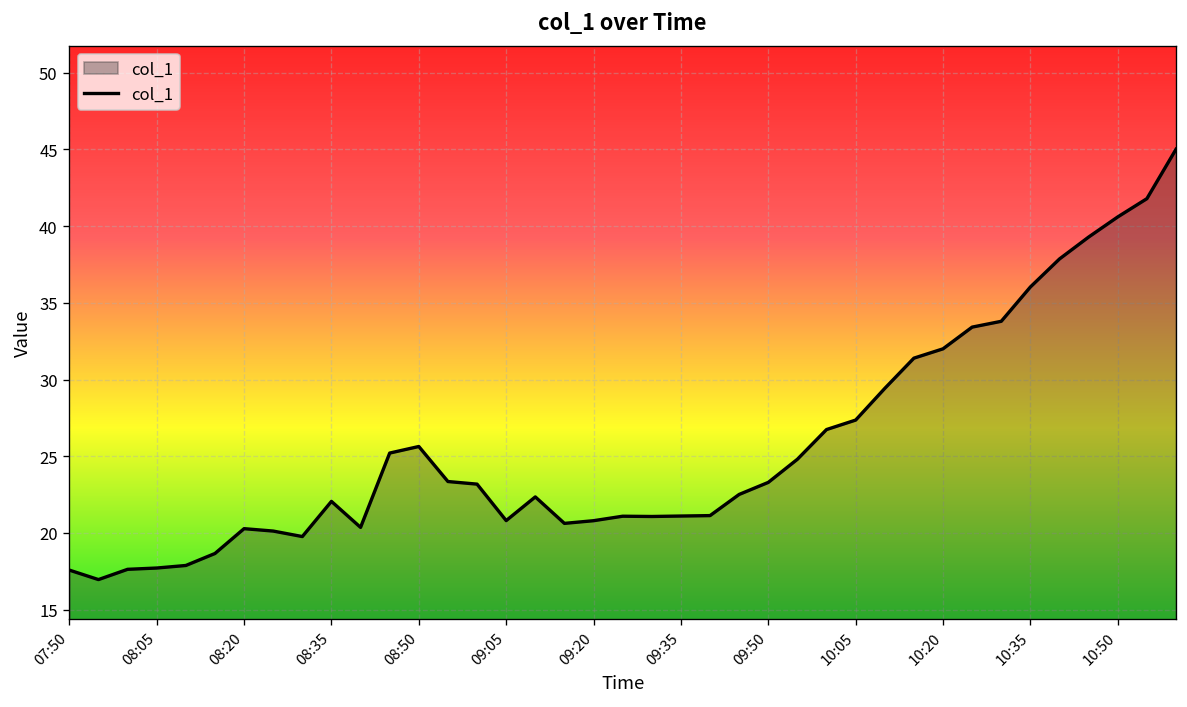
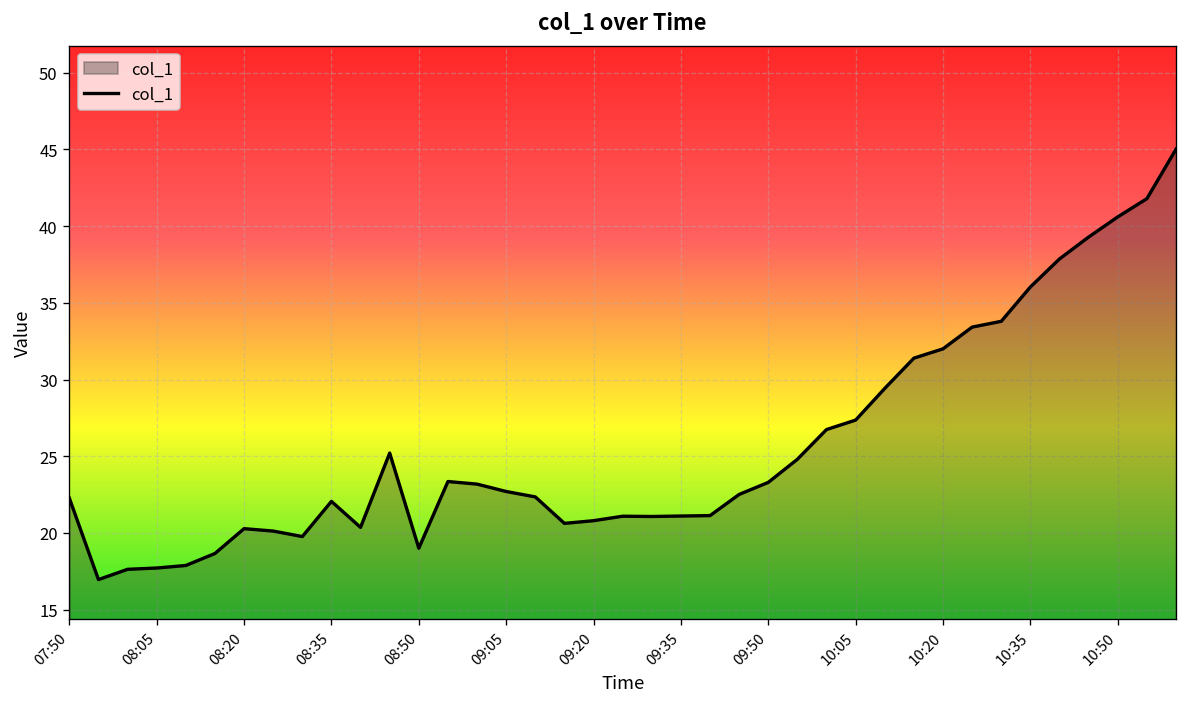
  {
-   "07:50": 17.6,
+   "07:50": 22.3,
    "08:05": 17.7,
    "08:20": 20.3,
    "08:35": 22.1,
-   "08:50": 25.6,
-   "09:05": 20.8,
+   "08:50": 19.0,
+   "09:05": 22.7,
    "09:20": 20.8,
    "09:35": 21.1,
    "09:50": 23.3,
    "10:05": 27.4,
    "10:20": 32.0,
    "10:35": 36.0,
    "10:50": 40.6
  }
